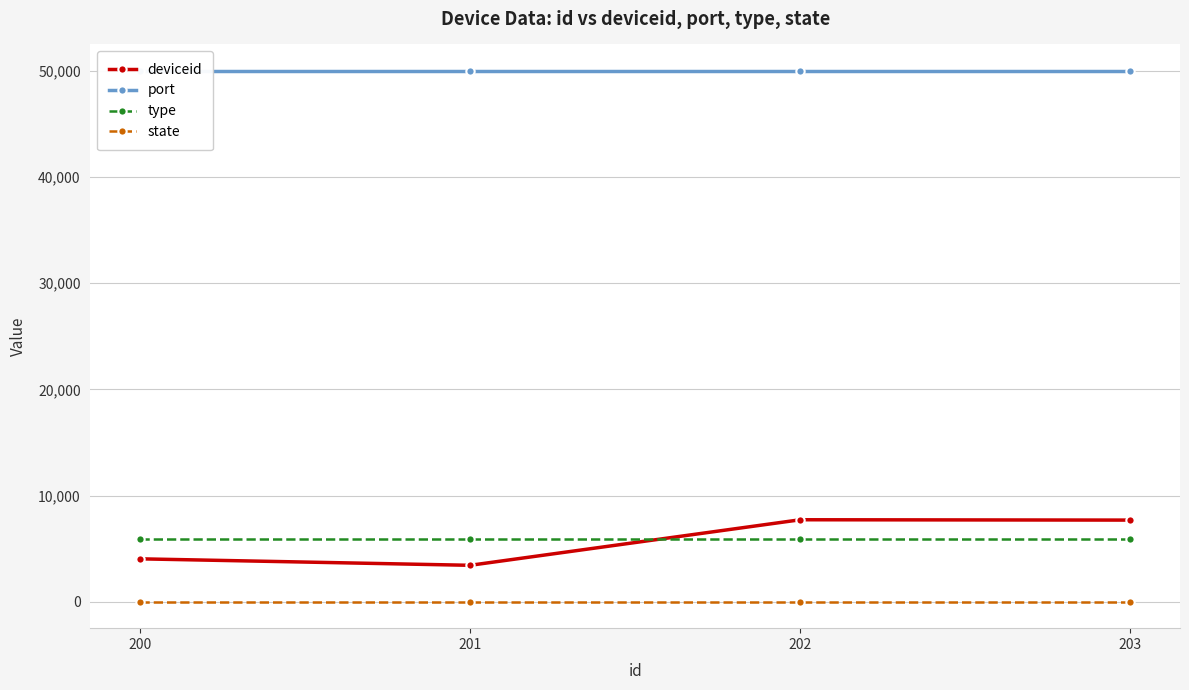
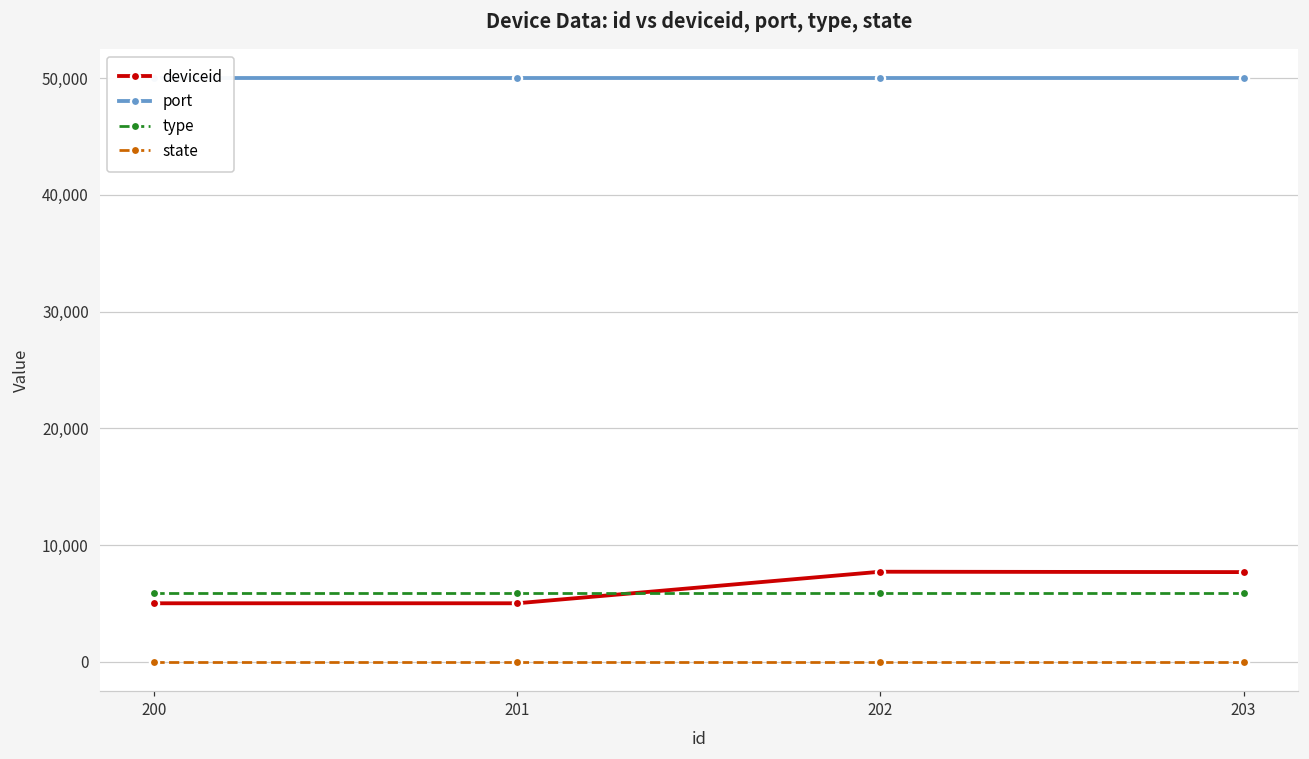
  {
    "deviceid": {
-     "200": "4,000",
-     "201": "3,400",
+     "200": "5,000",
+     "201": "5,000",
      "202": "7,700",
      "203": "7,700"
    },
    "port": {
      "201": "50,000",
      "202": "50,000",
      "203": "50,000"
    },
    "type": {
      "200": "5,900",
      "201": "5,900",
      "202": "5,900",
      "203": "5,900"
    },
    "state": {
      "200": "0",
      "201": "0",
      "202": "0",
      "203": "0"
    }
  }
